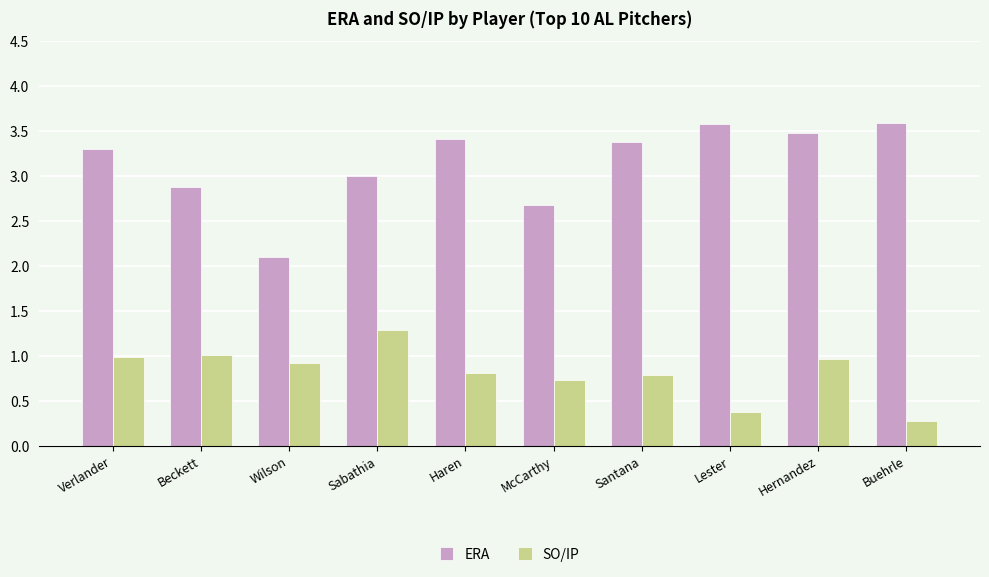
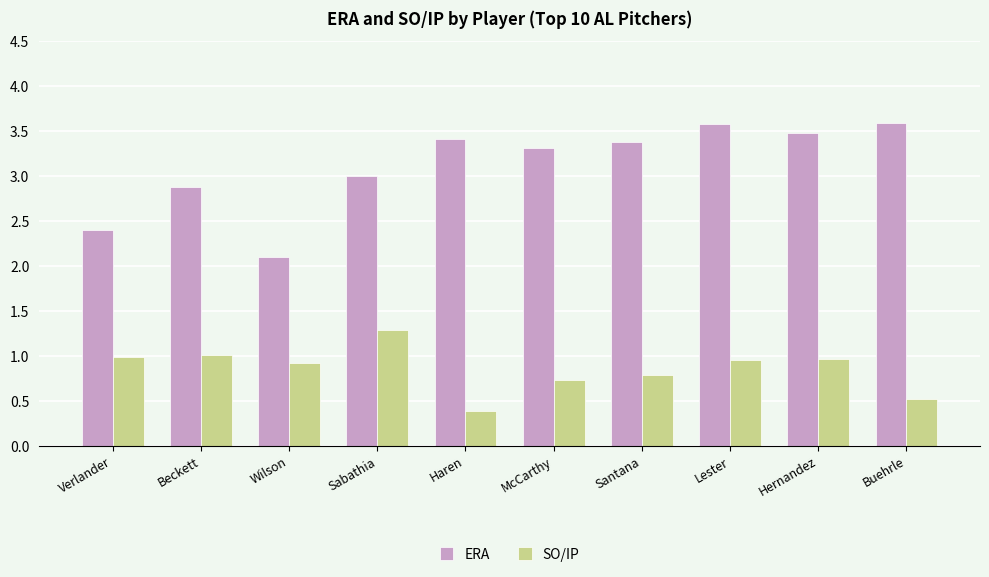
  {
    "ERA": {
-     "Verlander": 3.3,
+     "Verlander": 2.4,
      "Beckett": 2.9,
      "Wilson": 2.1,
      "Sabathia": 3.0,
      "Haren": 3.4,
-     "McCarthy": 2.7,
+     "McCarthy": 3.3,
      "Santana": 3.4,
      "Lester": 3.6,
      "Hernandez": 3.5,
      "Buehrle": 3.6
    },
    "SO/IP": {
      "Verlander": 1.0,
      "Beckett": 1.0,
      "Wilson": 0.9,
      "Sabathia": 1.3,
-     "Haren": 0.8,
+     "Haren": 0.4,
      "McCarthy": 0.7,
      "Santana": 0.8,
-     "Lester": 0.4,
+     "Lester": 1.0,
      "Hernandez": 1.0,
-     "Buehrle": 0.3
+     "Buehrle": 0.5
    }
  }
